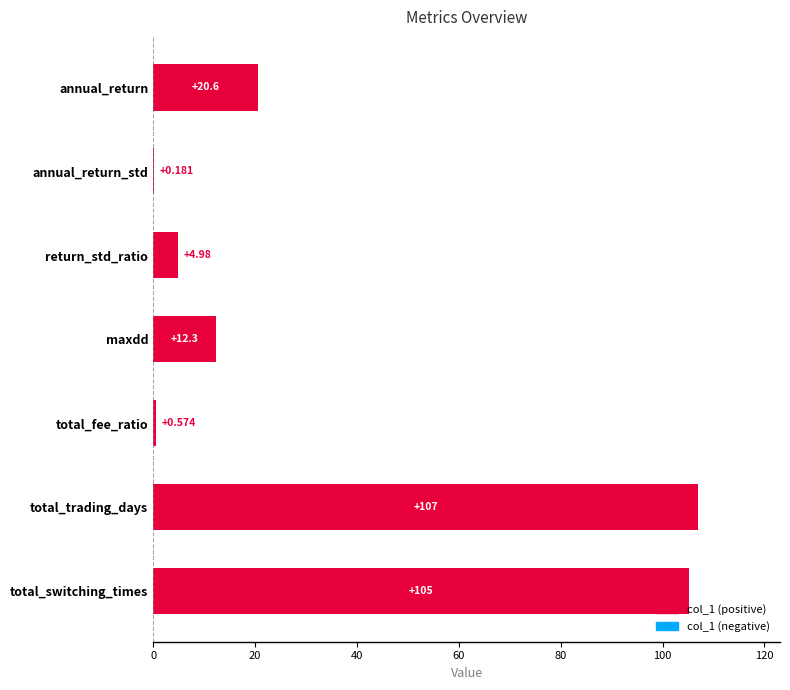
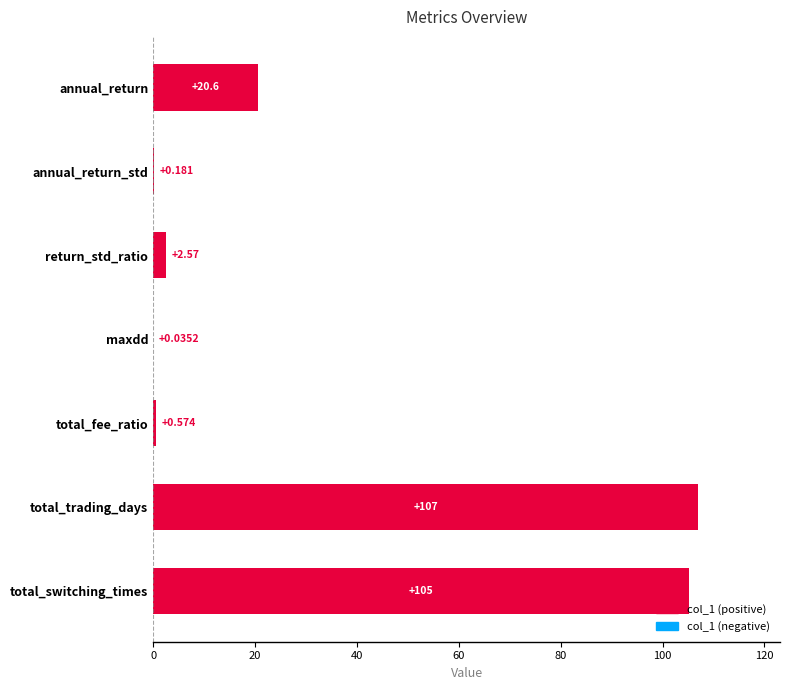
  {
    "annual_return": "+20.6",
    "annual_return_std": "+0.181",
-   "return_std_ratio": "+4.98",
-   "maxdd": "+12.3",
+   "return_std_ratio": "+2.57",
+   "maxdd": "+0.0352",
    "total_fee_ratio": "+0.574",
    "total_trading_days": "+107",
    "total_switching_times": "+105"
  }
